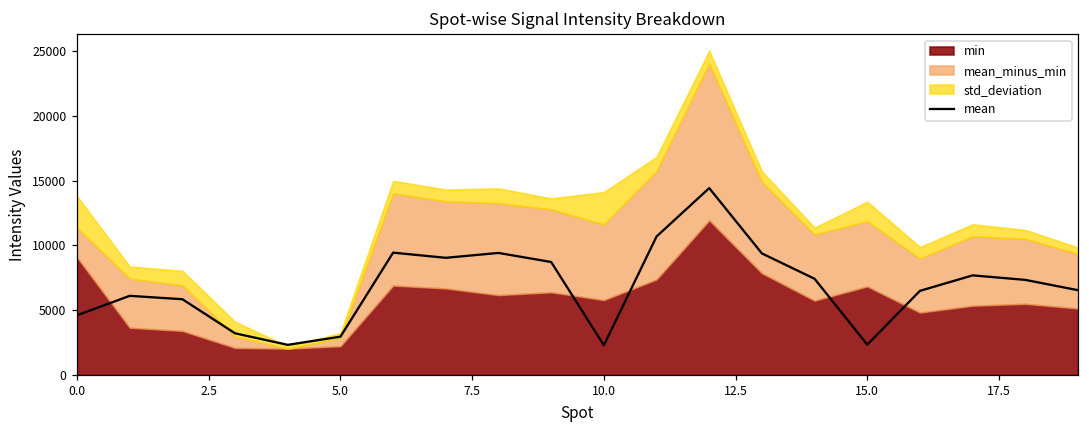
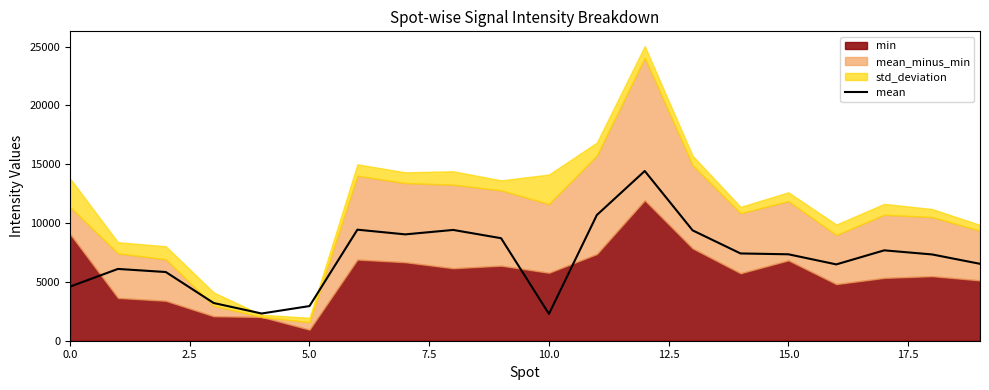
  {
    "mean": {
      "0.0": 4600,
      "10.0": 2300,
-     "15.0": 2300
+     "15.0": 7300
    },
    "min": {
      "0.0": 9100,
-     "5.0": 2200,
+     "5.0": 900,
      "10.0": 5800,
      "15.0": 6800
    },
    "mean_minus_min": {
      "0.0": 2300,
      "10.0": 5800,
      "15.0": 5000
    },
    "std_deviation": {
      "0.0": 2400,
      "5.0": 400,
      "10.0": 2500,
-     "15.0": 1500
+     "15.0": 800
    }
  }
